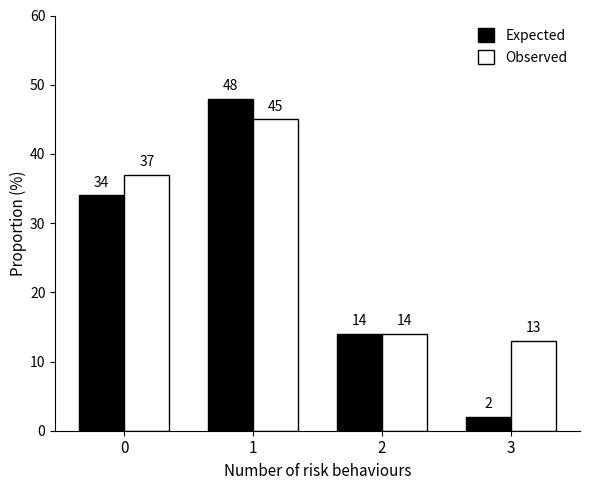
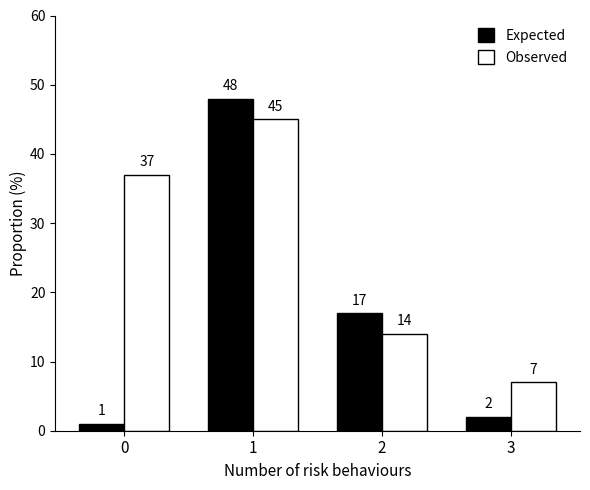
  {
    "Expected": {
-     "0": 34,
+     "0": 1,
      "1": 48,
-     "2": 14,
+     "2": 17,
      "3": 2
    },
    "Observed": {
      "0": 37,
      "1": 45,
      "2": 14,
-     "3": 13
+     "3": 7
    }
  }
